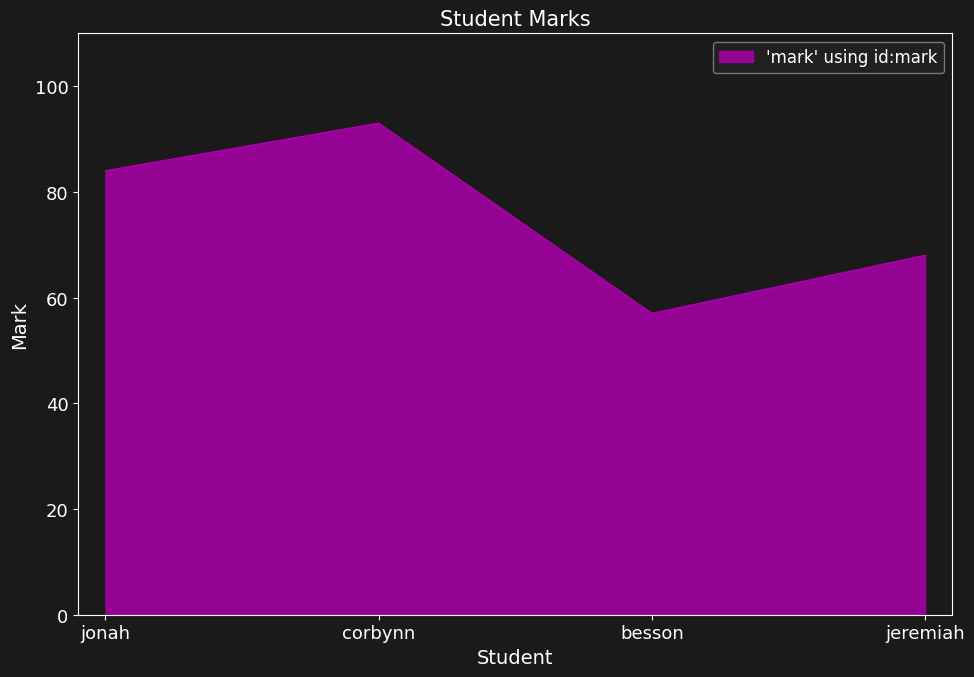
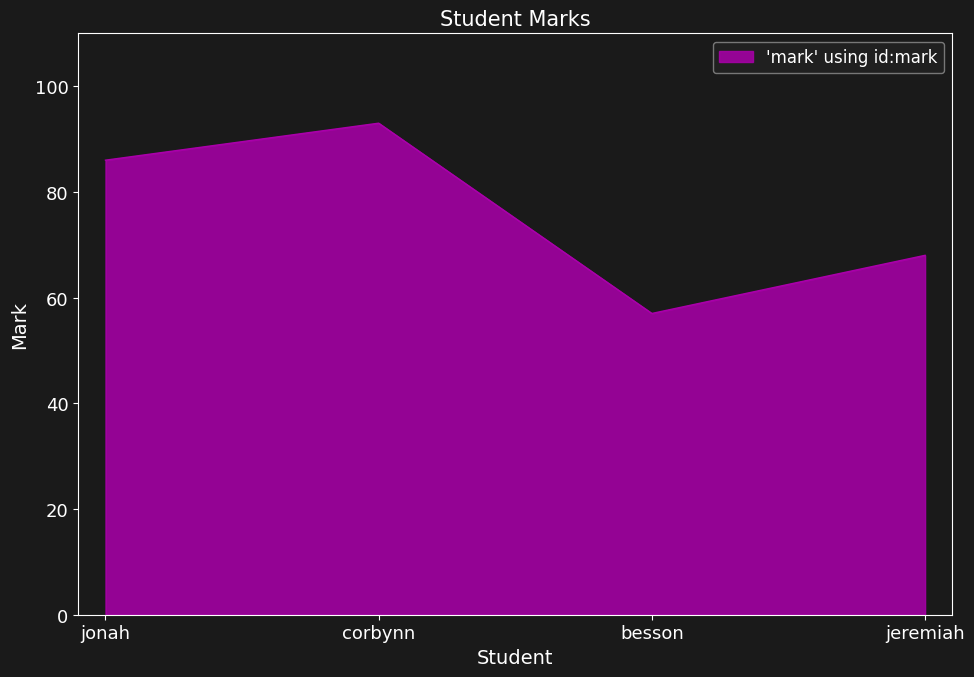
  {
-   "jonah": 84,
+   "jonah": 86,
    "corbynn": 93,
    "besson": 57,
    "jeremiah": 68
  }
